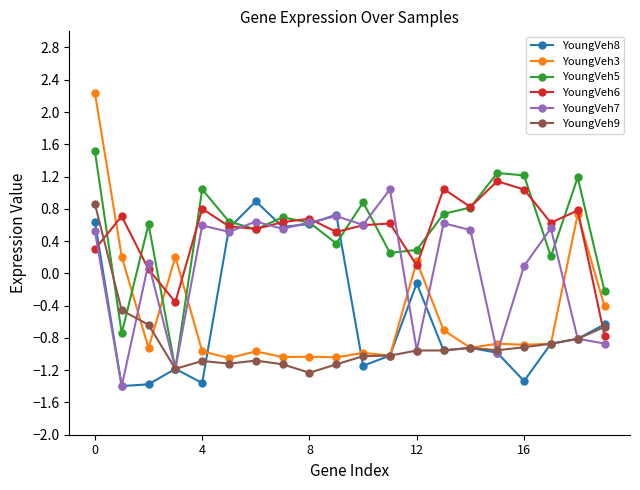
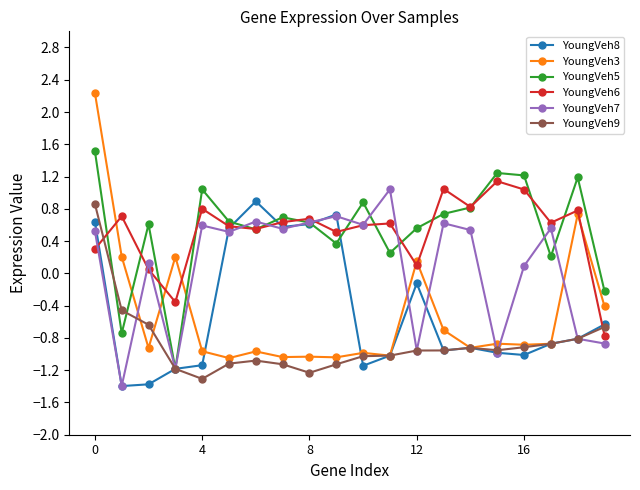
  {
    "YoungVeh8": {
      "0": 0.6,
-     "4": -1.4,
+     "4": -1.1,
      "12": -0.1,
-     "16": -1.3
+     "16": -1.0
    },
    "YoungVeh3": {
      "0": 2.2,
      "4": -1.0,
      "8": -1.0,
      "12": 0.1
    },
    "YoungVeh5": {
      "0": 1.5,
      "4": 1.0,
-     "12": 0.3,
+     "12": 0.6,
      "16": 1.2
    },
    "YoungVeh6": {
      "0": 0.3,
      "4": 0.8,
      "8": 0.7,
      "12": 0.1,
      "16": 1.0
    },
    "YoungVeh7": {
      "0": 0.5,
      "4": 0.6,
      "16": 0.1
    },
    "YoungVeh9": {
      "0": 0.9,
-     "4": -1.1,
+     "4": -1.3,
      "8": -1.2
    }
  }
